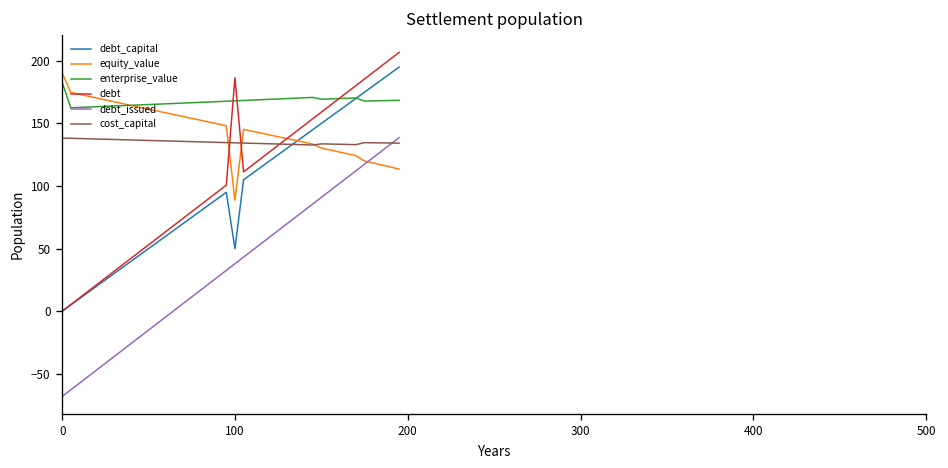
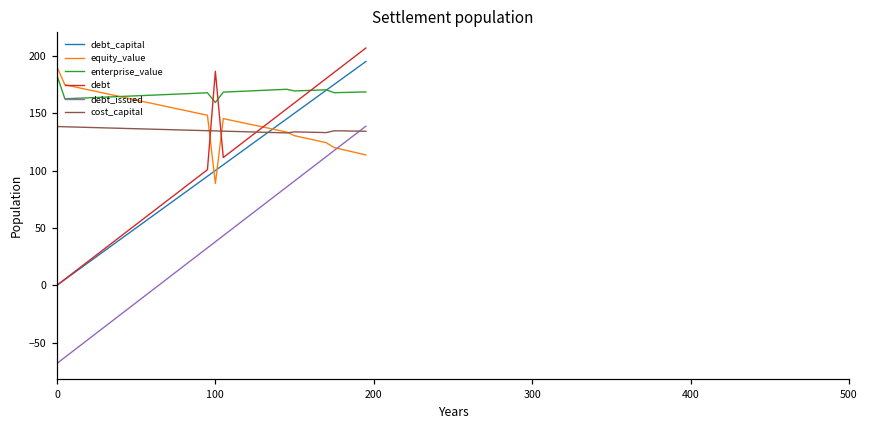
  {
    "debt_capital": {
-     "100": 50
+     "100": 100
    },
    "equity_value": {
      "0": 190,
      "100": 89
    },
    "enterprise_value": {
      "0": 183,
-     "100": 168
+     "100": 159
    },
    "debt": {
      "100": 186
    },
    "debt_issued": {
      "0": -68,
      "100": 38
    },
    "cost_capital": {
      "0": 138,
      "100": 135
    }
  }
